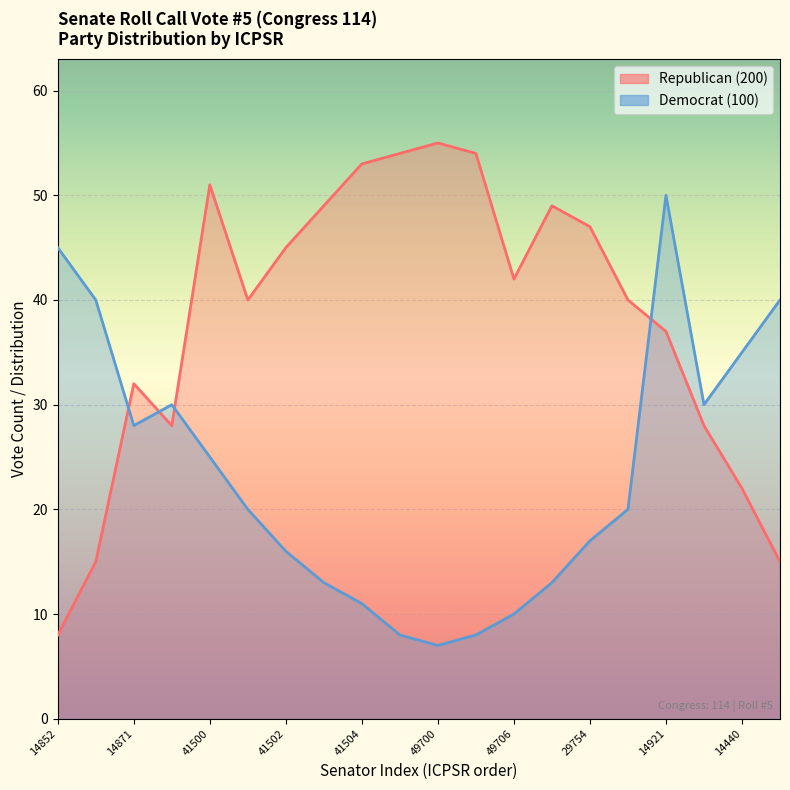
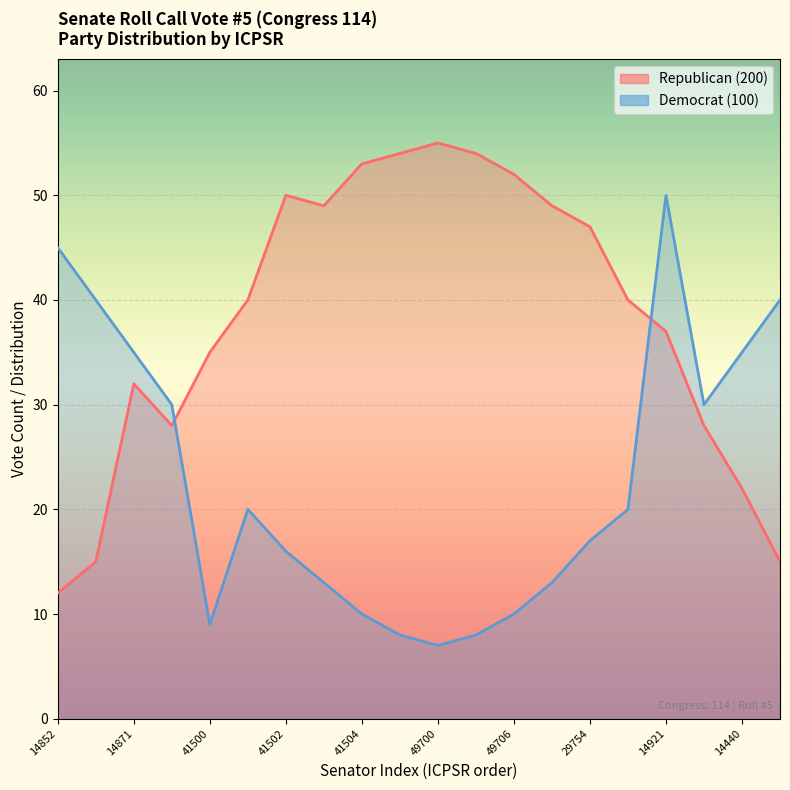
  {
    "Republican (200)": {
-     "14852": 8,
+     "14852": 12,
      "14871": 32,
-     "41500": 51,
-     "41502": 45,
+     "41500": 35,
+     "41502": 50,
      "41504": 53,
      "49700": 55,
-     "49706": 42,
+     "49706": 52,
      "29754": 47,
      "14921": 37,
      "14440": 22
    },
    "Democrat (100)": {
      "14852": 45,
-     "14871": 28,
-     "41500": 25,
+     "14871": 35,
+     "41500": 9,
      "41502": 16,
-     "41504": 11,
+     "41504": 10,
      "49700": 7,
      "49706": 10,
      "29754": 17,
      "14921": 50,
      "14440": 35
    }
  }
